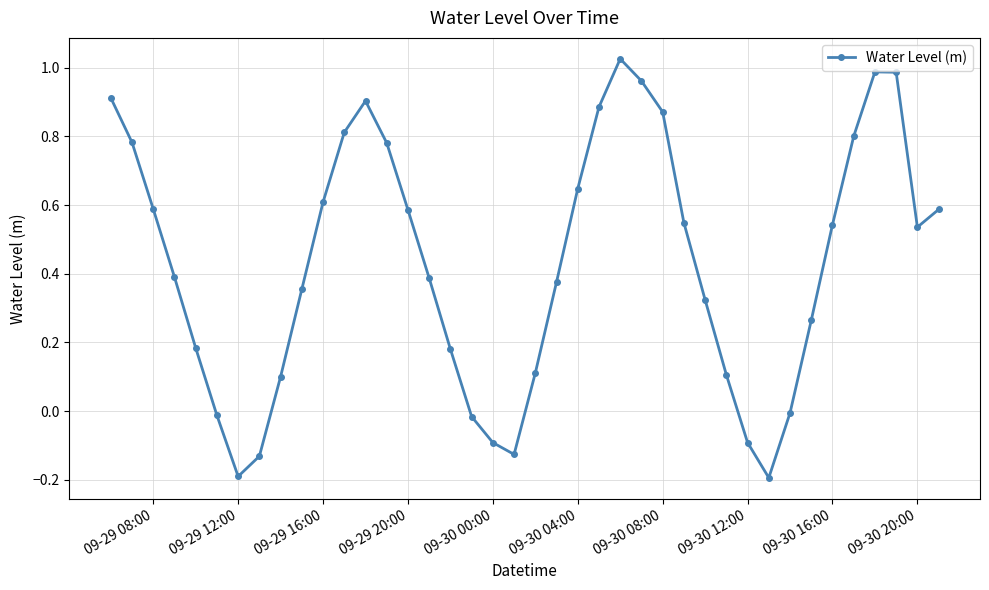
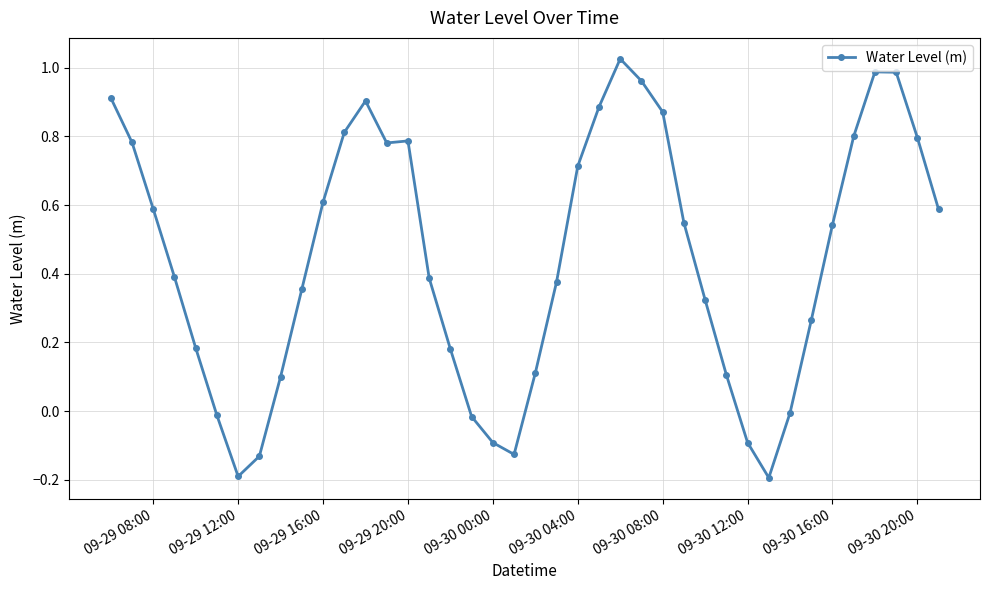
  {
    "09-29 08:00": 0.59,
    "09-29 12:00": -0.19,
    "09-29 16:00": 0.61,
-   "09-29 20:00": 0.59,
+   "09-29 20:00": 0.79,
    "09-30 00:00": -0.09,
-   "09-30 04:00": 0.65,
+   "09-30 04:00": 0.71,
    "09-30 08:00": 0.87,
    "09-30 12:00": -0.09,
    "09-30 16:00": 0.54,
-   "09-30 20:00": 0.54
+   "09-30 20:00": 0.80
  }
